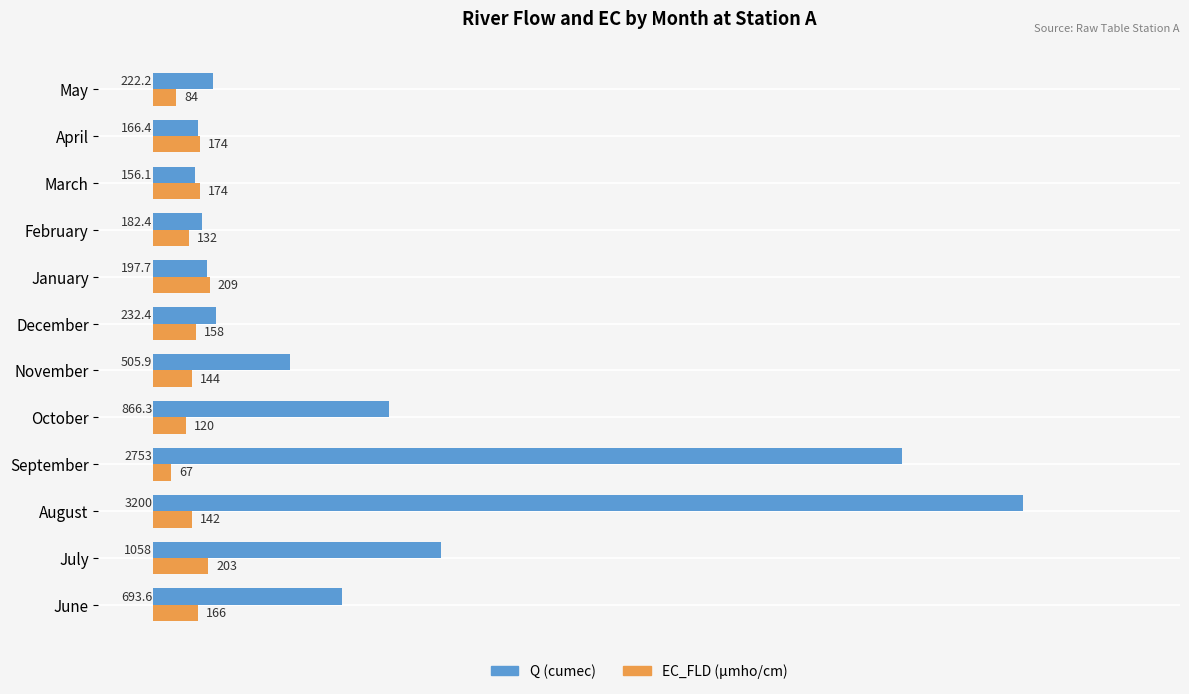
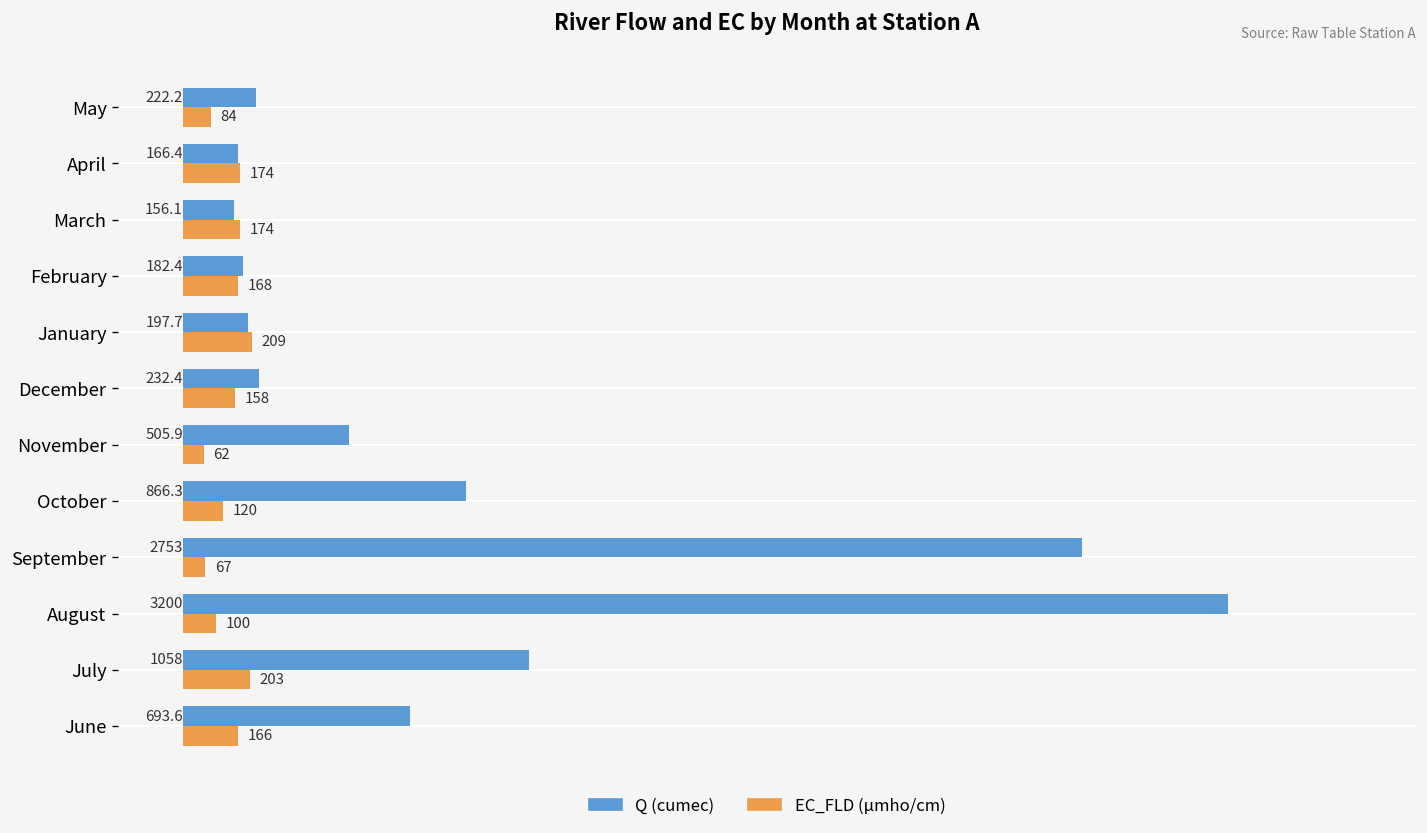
  {
    "EC_FLD (µmho/cm)": {
      "May": 84,
      "April": 174,
      "March": 174,
-     "February": 132,
+     "February": 168,
      "January": 209,
      "December": 158,
-     "November": 144,
+     "November": 62,
      "October": 120,
      "September": 67,
-     "August": 142,
+     "August": 100,
      "July": 203,
      "June": 166
    }
  }
